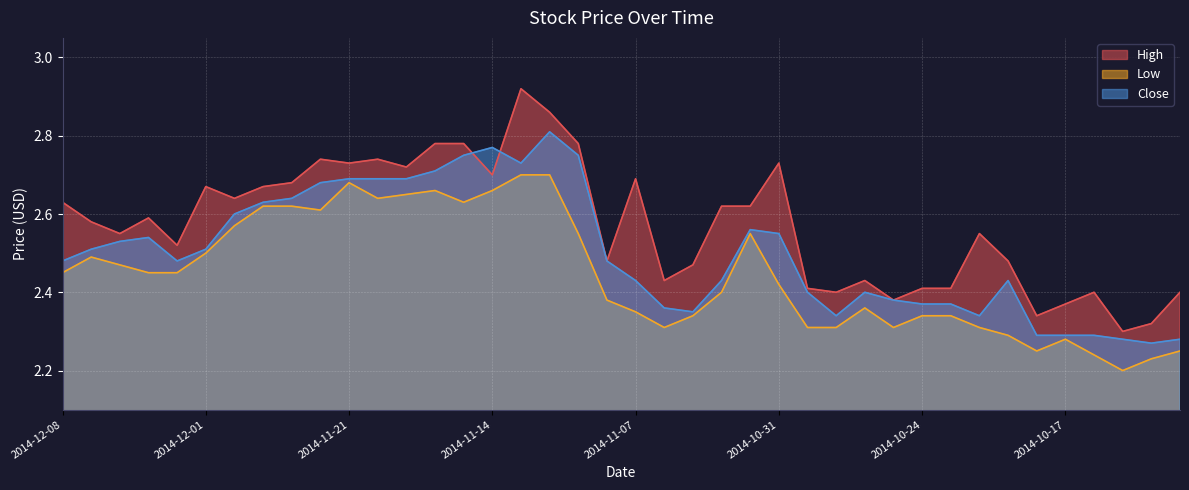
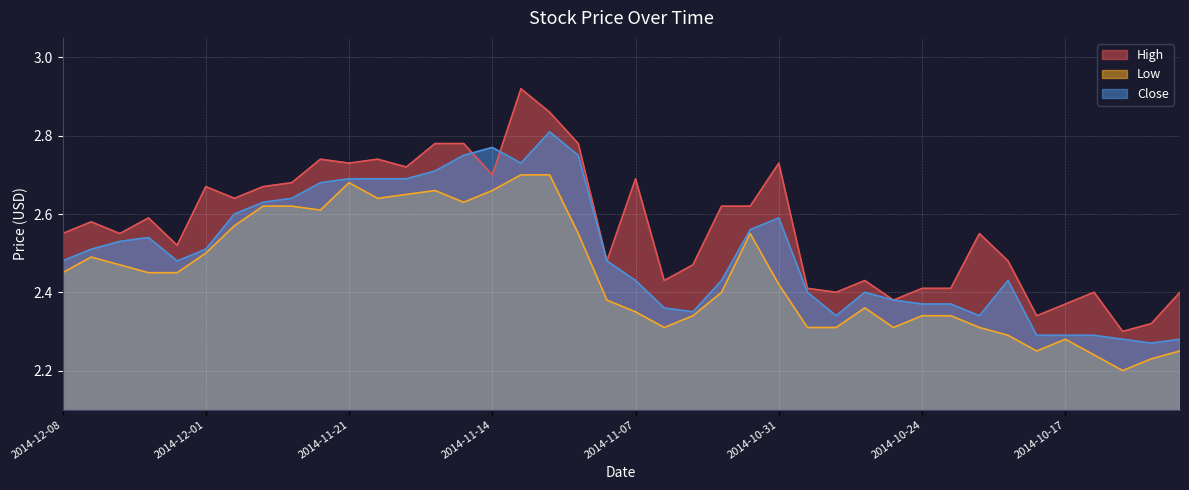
  {
    "High": {
-     "2014-12-08": 2.63,
+     "2014-12-08": 2.55,
      "2014-12-01": 2.67,
      "2014-11-21": 2.73,
      "2014-11-14": 2.70,
      "2014-11-07": 2.69,
      "2014-10-31": 2.73,
      "2014-10-24": 2.41,
      "2014-10-17": 2.37
    },
    "Low": {
      "2014-12-08": 2.45,
      "2014-12-01": 2.50,
      "2014-11-21": 2.68,
      "2014-11-14": 2.66,
      "2014-11-07": 2.35,
      "2014-10-31": 2.42,
      "2014-10-24": 2.34,
      "2014-10-17": 2.28
    },
    "Close": {
      "2014-12-08": 2.48,
      "2014-12-01": 2.51,
      "2014-11-21": 2.69,
      "2014-11-14": 2.77,
      "2014-11-07": 2.43,
-     "2014-10-31": 2.55,
+     "2014-10-31": 2.59,
      "2014-10-24": 2.37,
      "2014-10-17": 2.29
    }
  }
